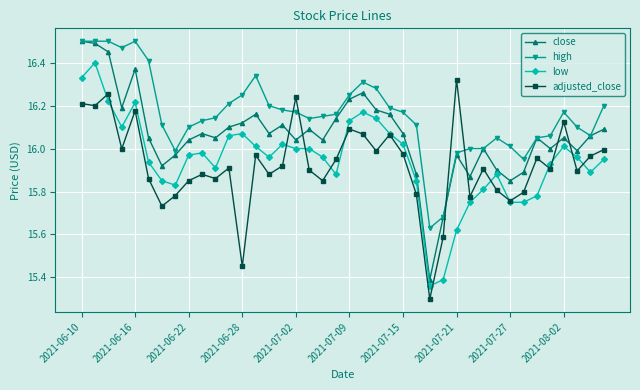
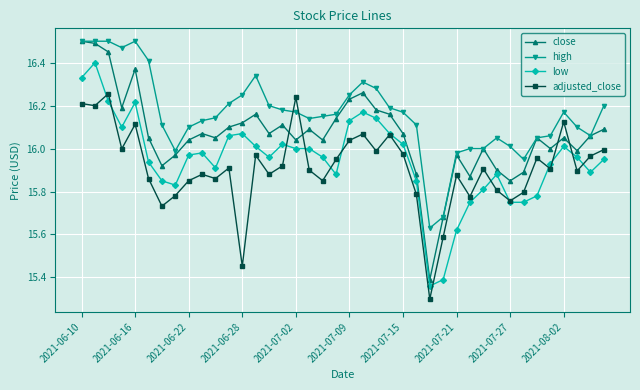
  {
    "adjusted_close": {
      "2021-06-10": 16.21,
-     "2021-06-16": 16.18,
+     "2021-06-16": 16.11,
      "2021-06-22": 15.85,
      "2021-06-28": 15.45,
      "2021-07-02": 16.24,
-     "2021-07-09": 16.09,
+     "2021-07-09": 16.04,
      "2021-07-15": 15.98,
-     "2021-07-21": 16.32,
+     "2021-07-21": 15.88,
      "2021-08-02": 16.12
    }
  }
